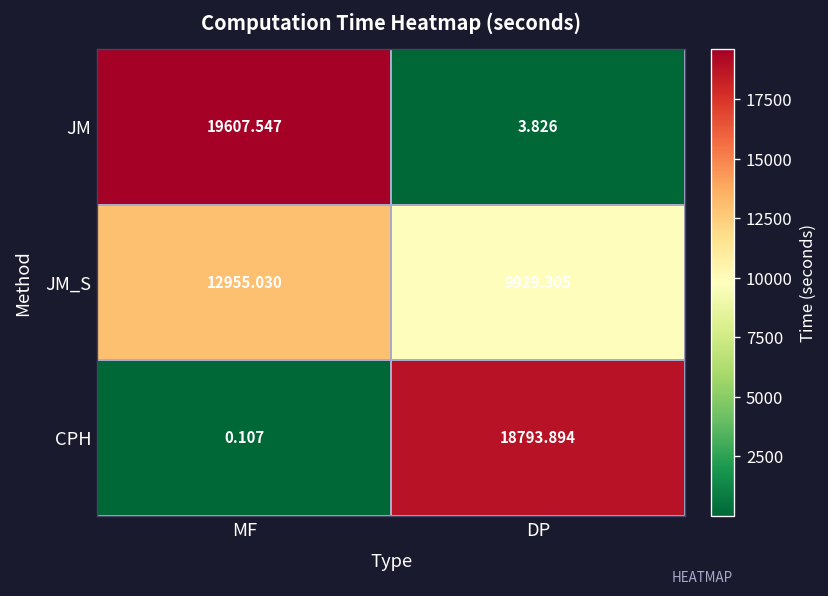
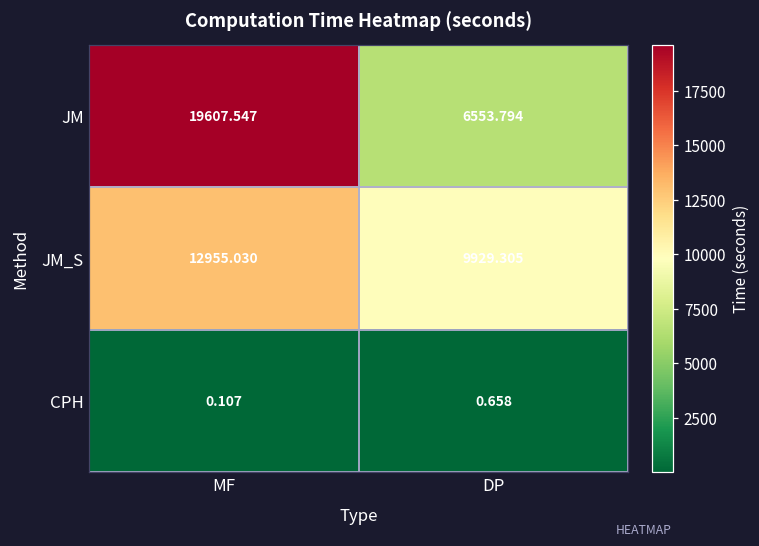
  {
    "JM": {
      "MF": 19607.547,
-     "DP": 3.826
+     "DP": 6553.794
    },
    "JM_S": {
      "MF": 12955.030,
      "DP": 9929.305
    },
    "CPH": {
      "MF": 0.107,
-     "DP": 18793.894
+     "DP": 0.658
    }
  }
